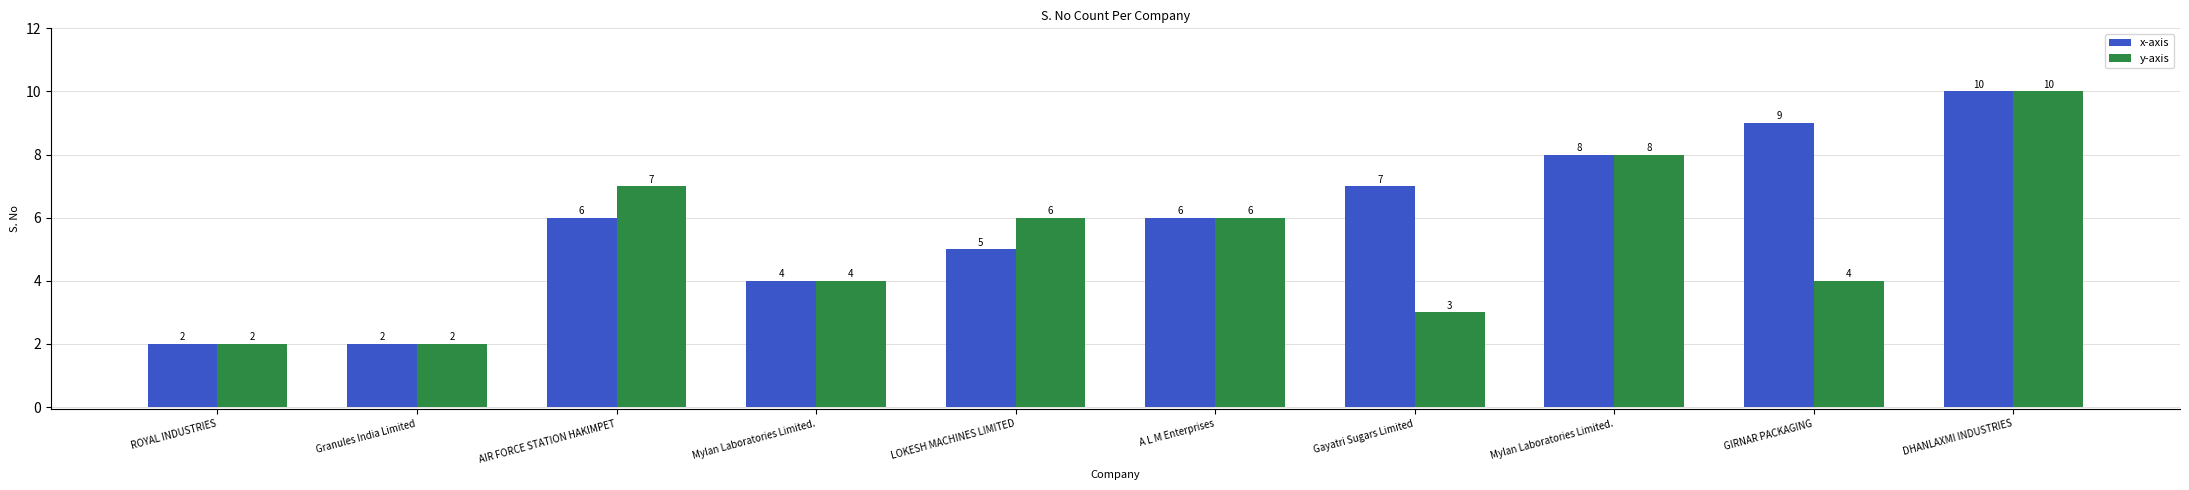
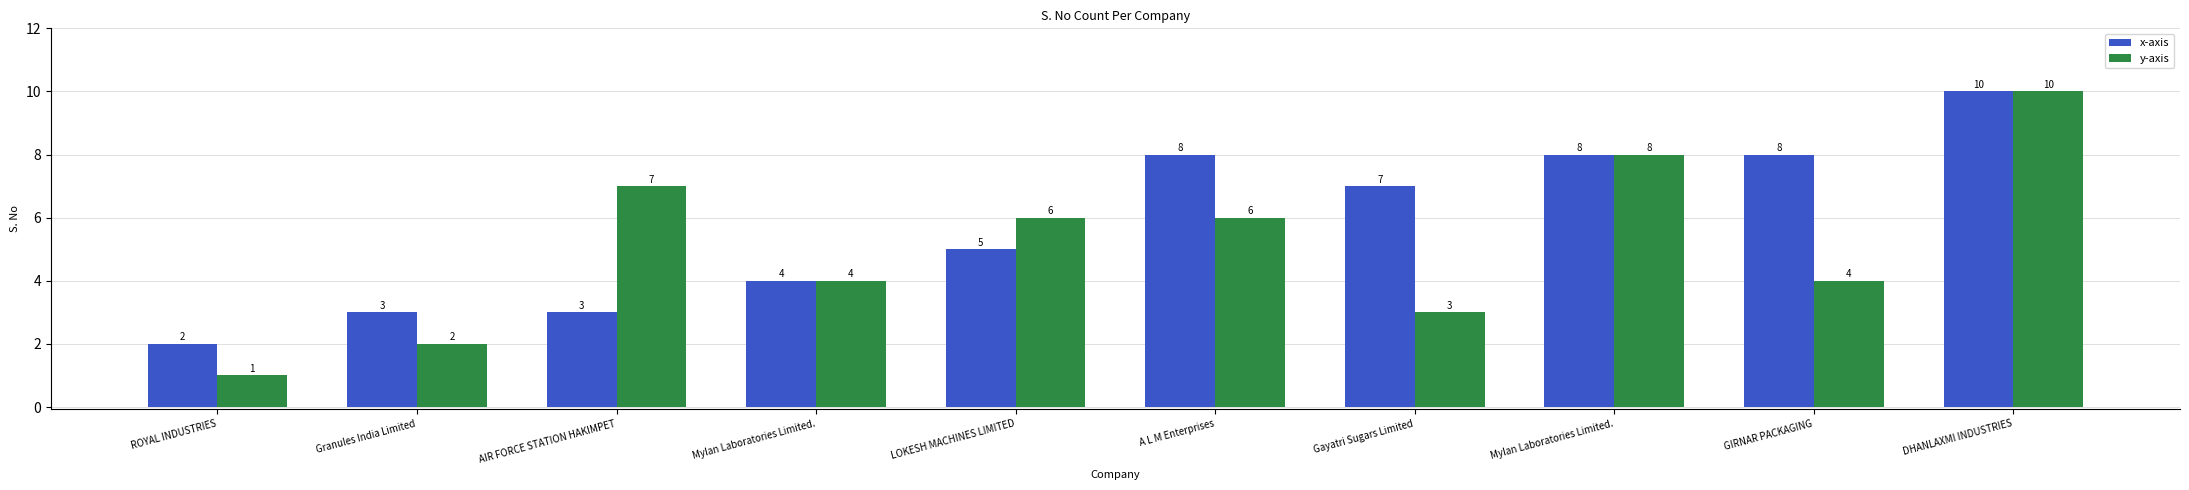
  {
    "x-axis": {
      "ROYAL INDUSTRIES": 2,
-     "Granules India Limited": 2,
-     "AIR FORCE STATION HAKIMPET": 6,
+     "Granules India Limited": 3,
+     "AIR FORCE STATION HAKIMPET": 3,
      "LOKESH MACHINES LIMITED": 5,
-     "A L M Enterprises": 6,
+     "A L M Enterprises": 8,
      "Gayatri Sugars Limited": 7,
-     "GIRNAR PACKAGING": 9,
+     "GIRNAR PACKAGING": 8,
      "DHANLAXMI INDUSTRIES": 10
    },
    "y-axis": {
-     "ROYAL INDUSTRIES": 2,
+     "ROYAL INDUSTRIES": 1,
      "Granules India Limited": 2,
      "AIR FORCE STATION HAKIMPET": 7,
      "LOKESH MACHINES LIMITED": 6,
      "A L M Enterprises": 6,
      "Gayatri Sugars Limited": 3,
      "GIRNAR PACKAGING": 4,
      "DHANLAXMI INDUSTRIES": 10
    }
  }
